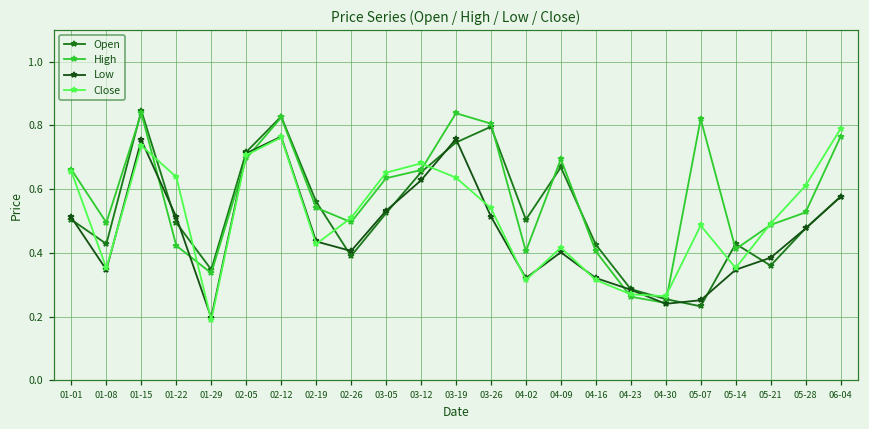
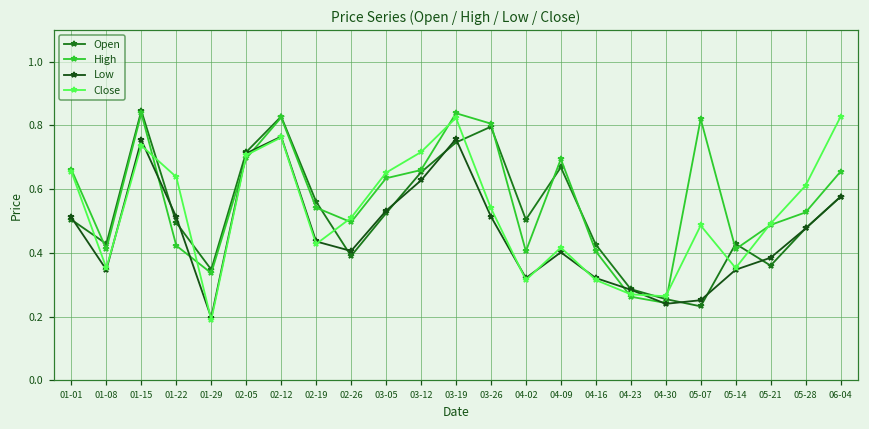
  {
    "High": {
-     "01-08": 0.50,
+     "01-08": 0.41,
      "01-22": 0.42,
      "01-29": 0.34,
      "02-05": 0.70,
      "02-19": 0.54,
      "02-26": 0.50,
      "03-05": 0.63,
      "03-19": 0.84,
      "03-26": 0.81,
      "04-02": 0.41,
      "04-09": 0.69,
      "04-16": 0.41,
      "05-07": 0.82,
      "05-14": 0.41,
      "05-28": 0.53,
-     "06-04": 0.76
+     "06-04": 0.66
    },
    "Close": {
      "01-15": 0.74,
      "01-22": 0.64,
      "02-26": 0.51,
      "03-05": 0.65,
-     "03-12": 0.68,
-     "03-19": 0.64,
+     "03-12": 0.72,
+     "03-19": 0.82,
      "03-26": 0.54,
      "04-09": 0.42,
      "04-30": 0.26,
      "05-07": 0.49,
      "05-28": 0.61,
-     "06-04": 0.79
+     "06-04": 0.83
    }
  }
